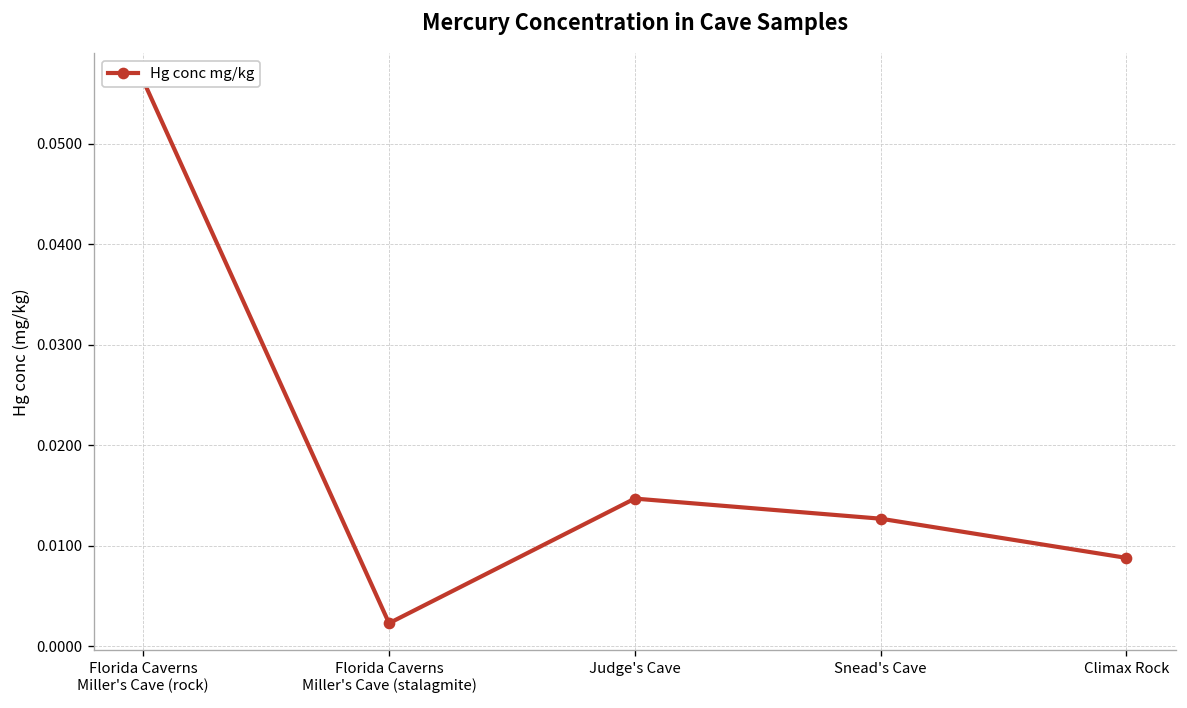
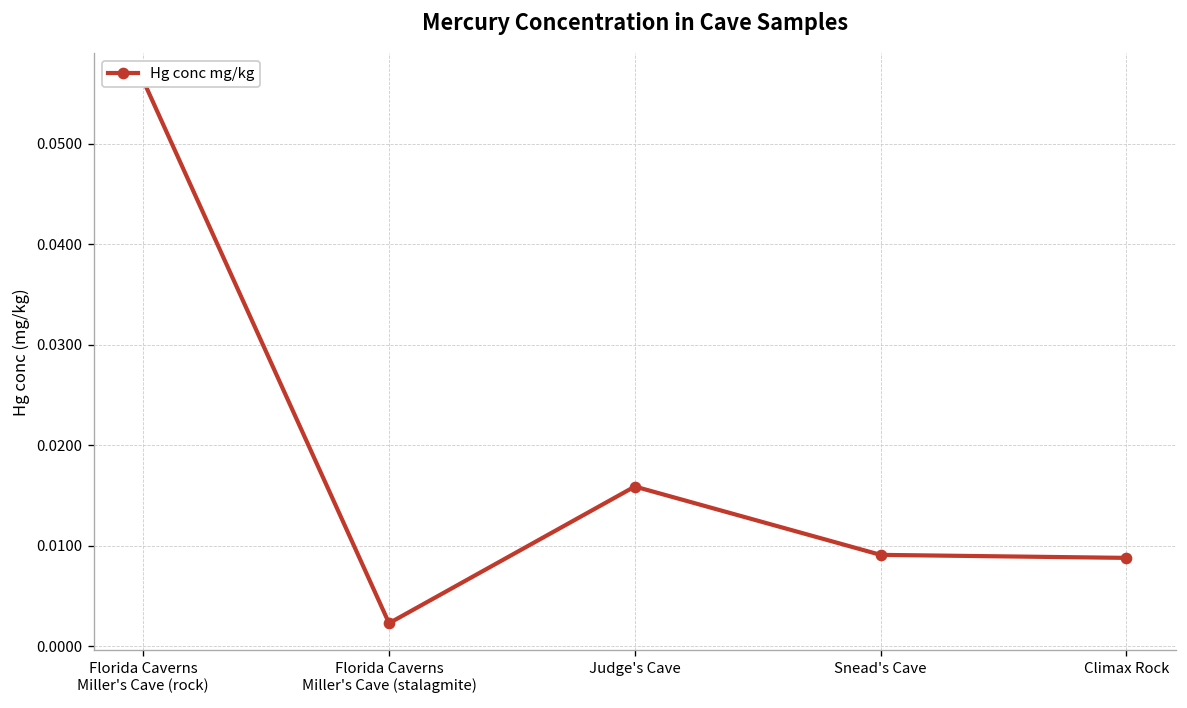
  {
    "Florida Caverns Miller's Cave (stalagmite)": 0.002,
-   "Judge's Cave": 0.015,
-   "Snead's Cave": 0.013,
+   "Judge's Cave": 0.016,
+   "Snead's Cave": 0.009,
    "Climax Rock": 0.009
  }
